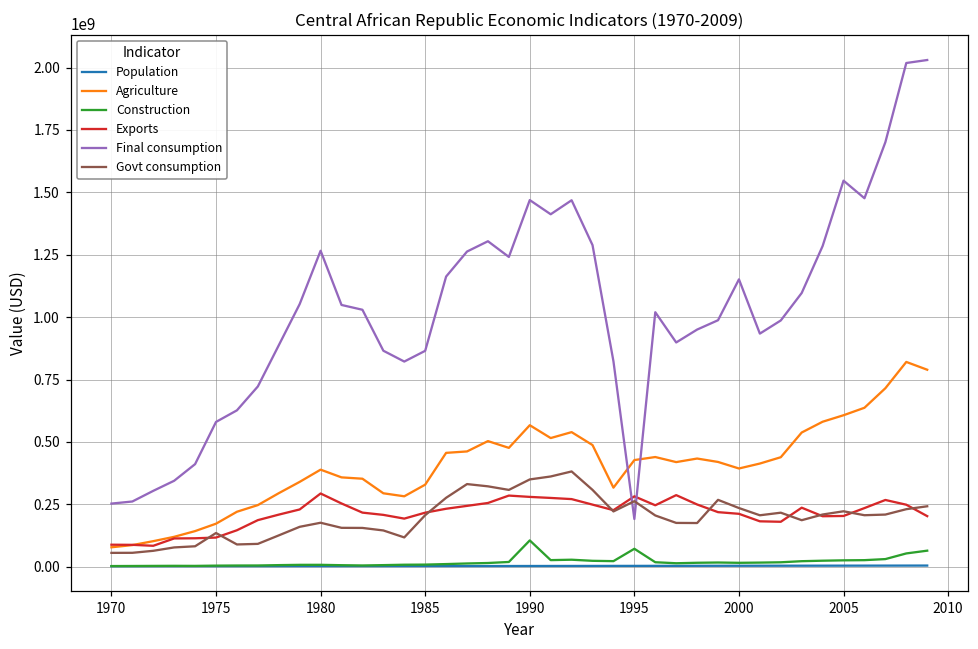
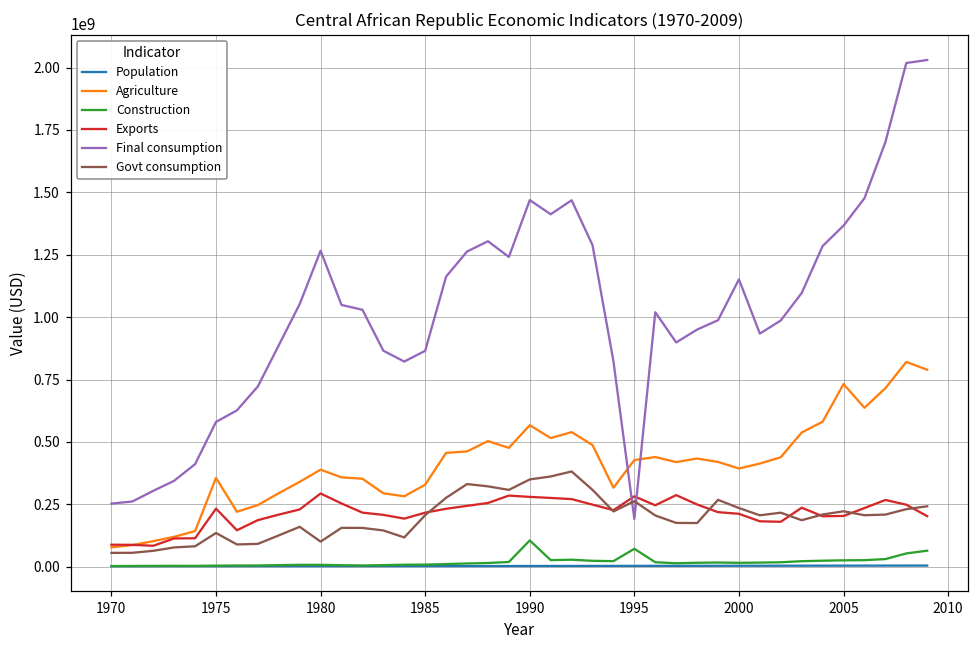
  {
    "Population": {
      "1990": 0,
      "1995": 0,
      "2000": 0,
      "2005": 0
    },
    "Agriculture": {
-     "1975": 170000000,
+     "1975": 360000000,
      "1980": 390000000,
      "1985": 330000000,
      "1990": 570000000,
      "1995": 430000000,
      "2000": 390000000,
-     "2005": 610000000
+     "2005": 730000000
    },
    "Construction": {
      "1990": 110000000,
      "1995": 70000000,
      "2000": 20000000,
      "2005": 30000000
    },
    "Exports": {
-     "1975": 120000000,
+     "1975": 230000000,
      "1980": 290000000,
      "1990": 280000000,
      "1995": 280000000,
      "2000": 210000000,
      "2005": 200000000
    },
    "Final consumption": {
      "1970": 250000000,
      "1975": 580000000,
      "1980": 1270000000,
      "1985": 870000000,
      "1990": 1470000000,
      "1995": 190000000,
      "2000": 1150000000,
-     "2005": 1550000000
+     "2005": 1370000000
    },
    "Govt consumption": {
      "1970": 60000000,
      "1975": 140000000,
-     "1980": 180000000,
+     "1980": 100000000,
      "1990": 350000000,
      "1995": 260000000,
      "2000": 240000000,
      "2005": 220000000
    }
  }
